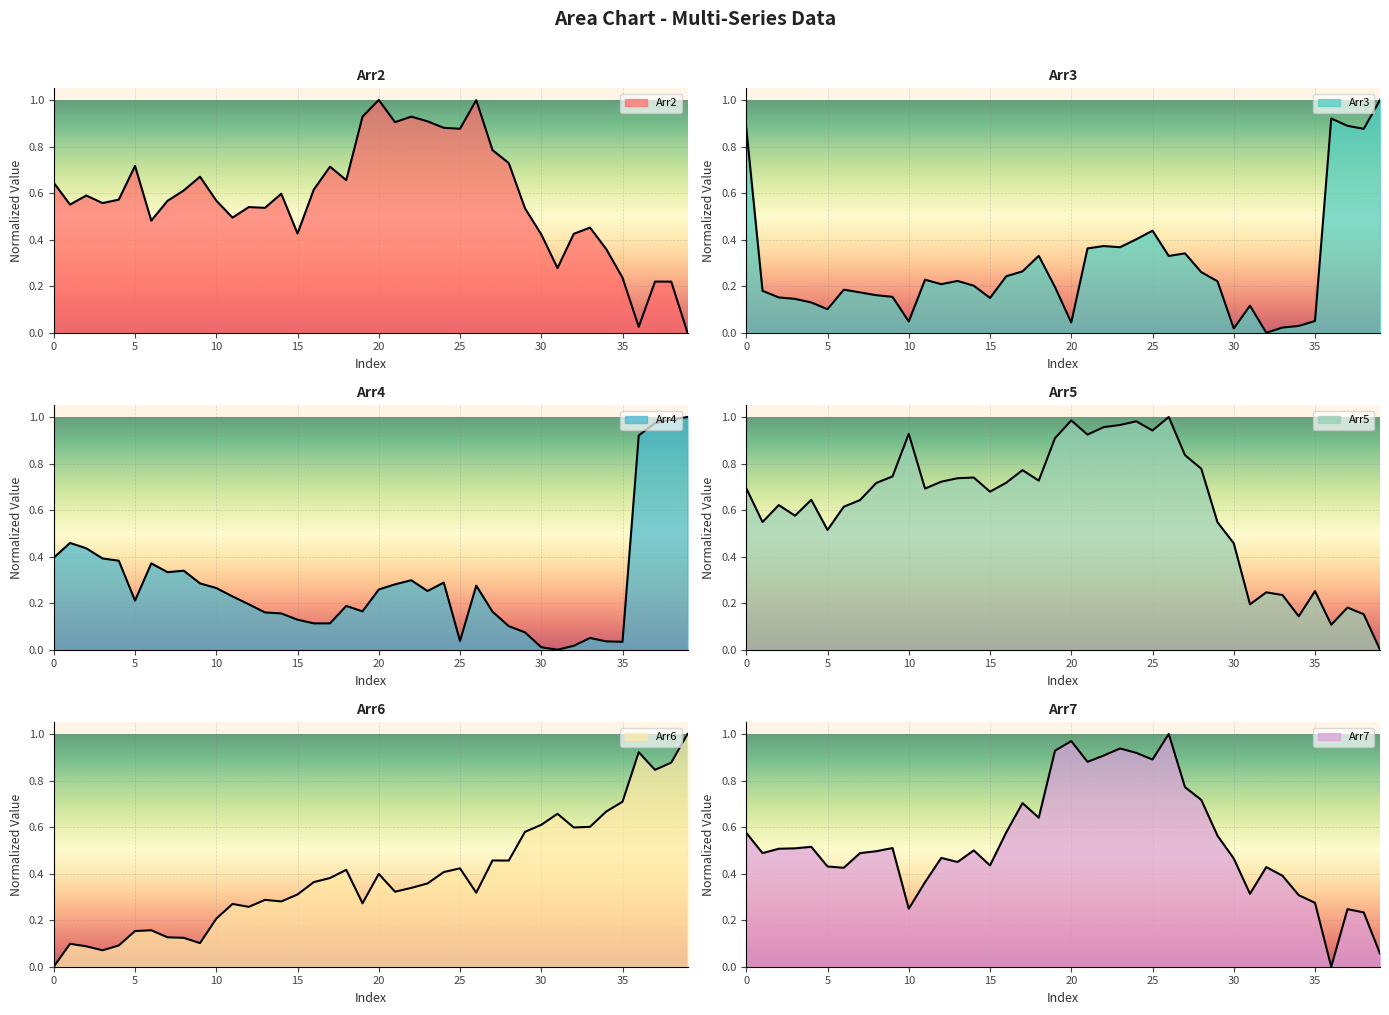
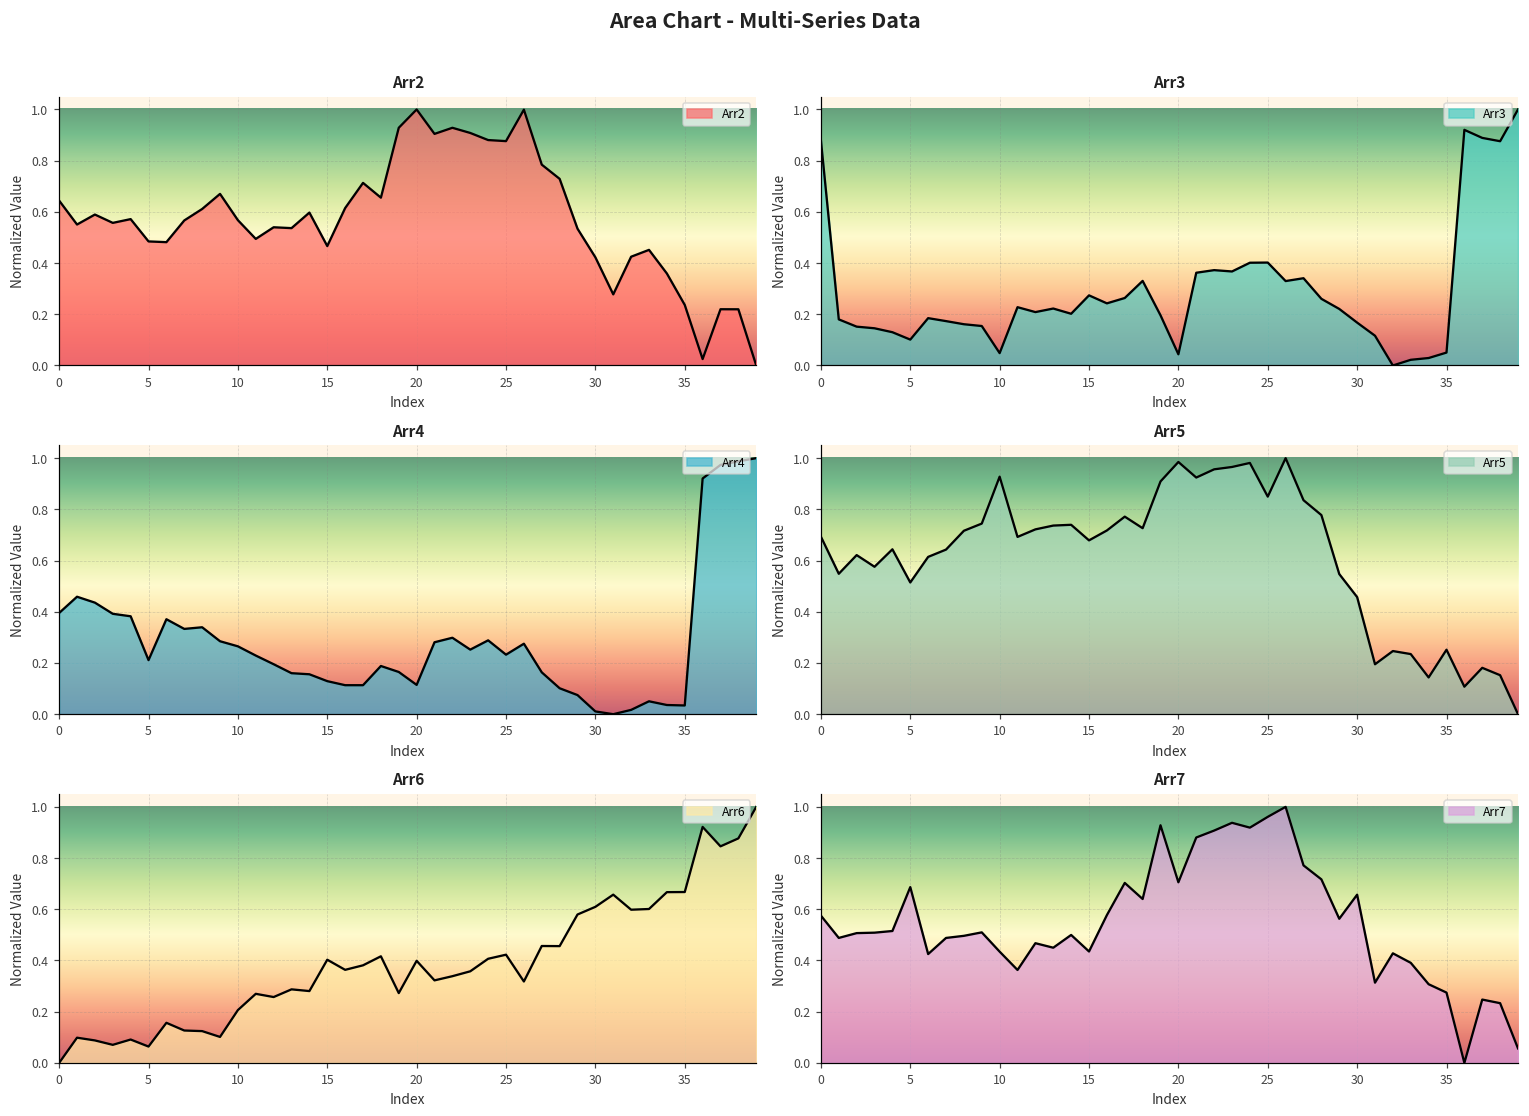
  {
    "Arr2": {
      "0": 0.64,
-     "5": 0.72,
+     "5": 0.48,
      "10": 0.57,
-     "15": 0.43,
+     "15": 0.47,
      "20": 1.00,
      "25": 0.88,
      "30": 0.42,
      "35": 0.24
    },
    "Arr3": {
      "0": 0.88,
      "5": 0.10,
      "10": 0.05,
-     "15": 0.15,
+     "15": 0.27,
      "20": 0.04,
-     "25": 0.44,
-     "30": 0.02,
+     "25": 0.40,
+     "30": 0.17,
      "35": 0.05
    },
    "Arr4": {
      "0": 0.40,
      "5": 0.21,
      "10": 0.27,
      "15": 0.13,
-     "20": 0.26,
-     "25": 0.04,
+     "20": 0.11,
+     "25": 0.23,
      "30": 0.01,
      "35": 0.03
    },
    "Arr5": {
      "0": 0.69,
      "5": 0.51,
      "10": 0.93,
      "15": 0.68,
      "20": 0.99,
-     "25": 0.94,
+     "25": 0.85,
      "30": 0.46,
      "35": 0.25
    },
    "Arr6": {
      "0": 0.00,
-     "5": 0.15,
+     "5": 0.06,
      "10": 0.21,
-     "15": 0.31,
+     "15": 0.40,
      "20": 0.40,
      "25": 0.42,
      "30": 0.61,
-     "35": 0.71
+     "35": 0.67
    },
    "Arr7": {
      "0": 0.58,
-     "5": 0.43,
-     "10": 0.25,
+     "5": 0.69,
+     "10": 0.43,
      "15": 0.44,
-     "20": 0.97,
-     "25": 0.89,
-     "30": 0.46,
+     "20": 0.71,
+     "25": 0.96,
+     "30": 0.66,
      "35": 0.27
    }
  }
